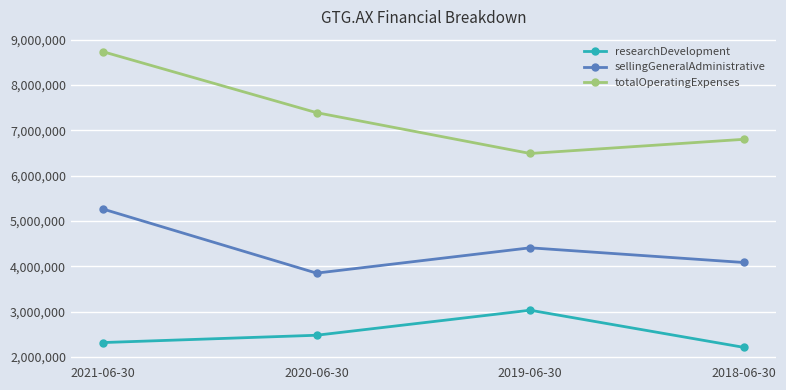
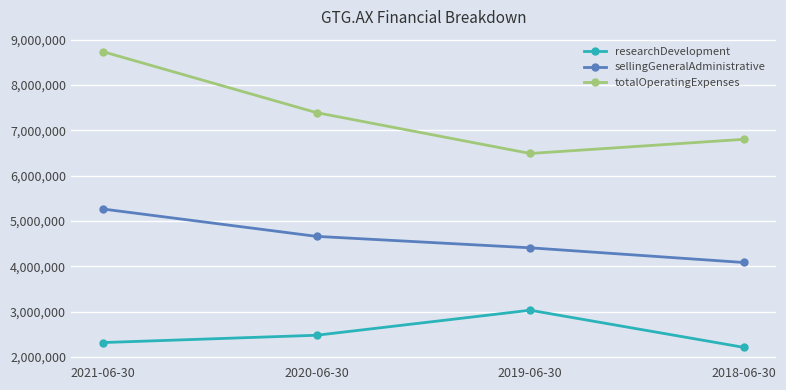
  {
    "researchDevelopment": {
      "2021-06-30": "2,300,000",
      "2020-06-30": "2,500,000",
      "2019-06-30": "3,000,000",
      "2018-06-30": "2,200,000"
    },
    "sellingGeneralAdministrative": {
      "2021-06-30": "5,300,000",
-     "2020-06-30": "3,800,000",
+     "2020-06-30": "4,700,000",
      "2019-06-30": "4,400,000",
      "2018-06-30": "4,100,000"
    },
    "totalOperatingExpenses": {
      "2021-06-30": "8,700,000",
      "2020-06-30": "7,400,000",
      "2019-06-30": "6,500,000",
      "2018-06-30": "6,800,000"
    }
  }
